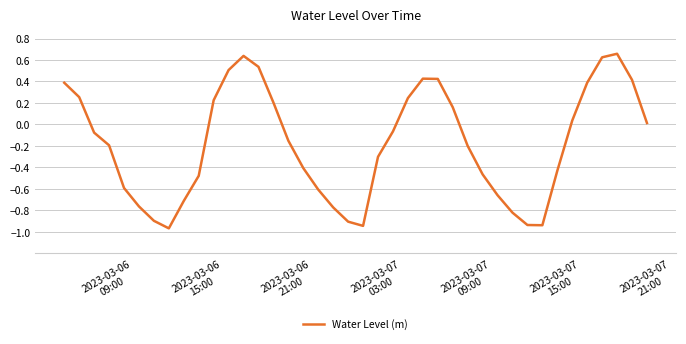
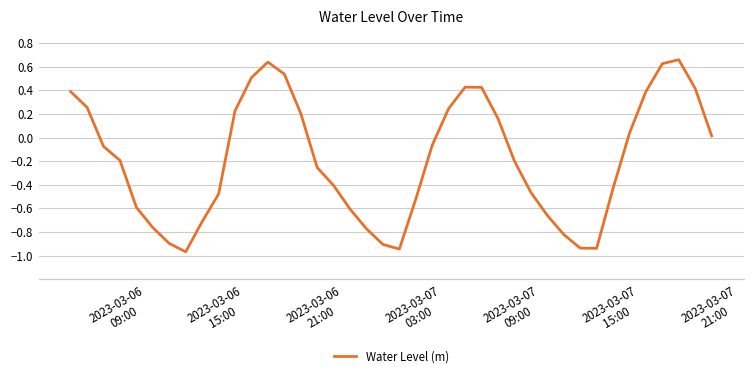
  {
    "2023-03-06 09:00": -0.19,
    "2023-03-06 15:00": -0.48,
-   "2023-03-06 21:00": -0.15,
-   "2023-03-07 03:00": -0.30,
+   "2023-03-06 21:00": -0.25,
+   "2023-03-07 03:00": -0.52,
    "2023-03-07 09:00": -0.20,
    "2023-03-07 15:00": -0.43,
    "2023-03-07 21:00": 0.01
  }
